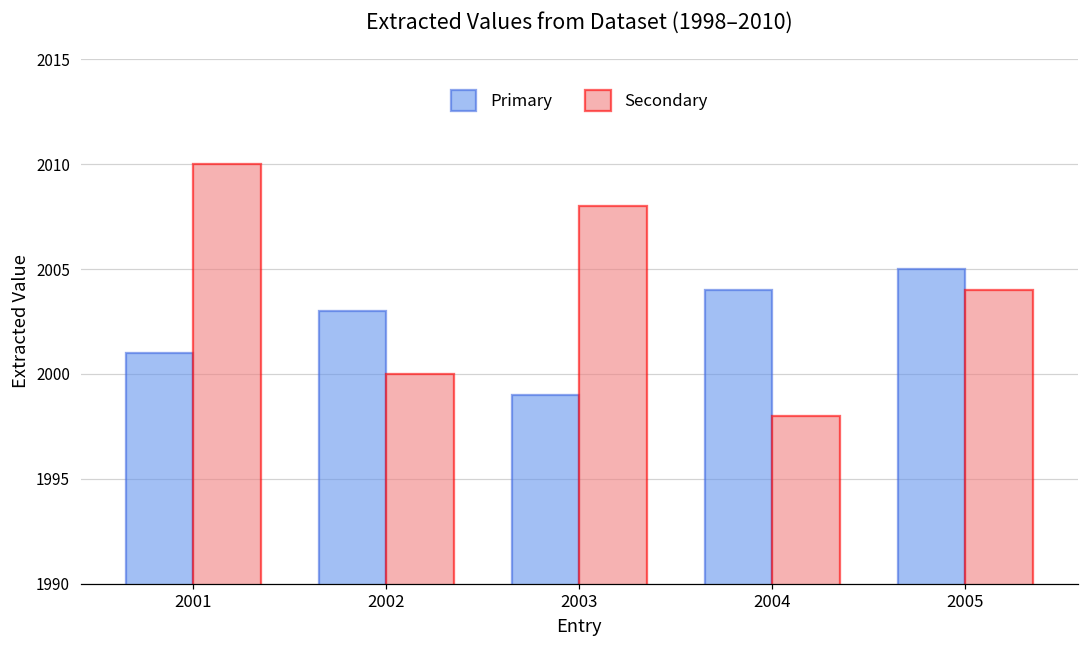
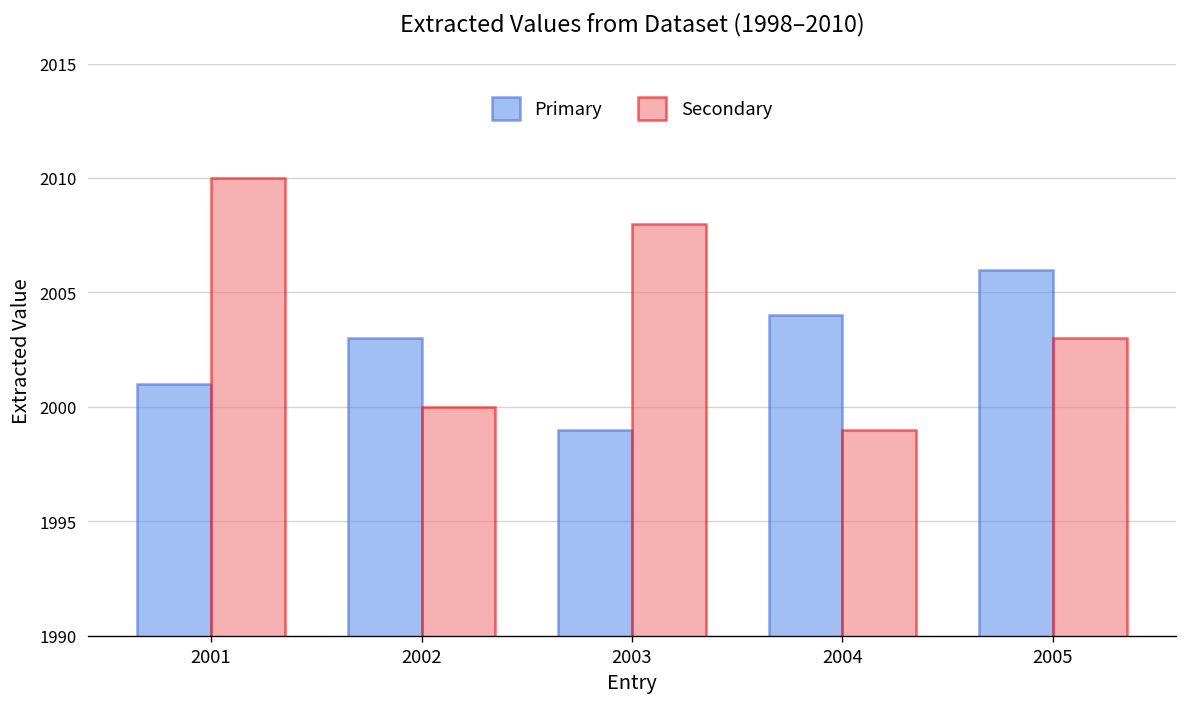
  {
    "Primary": {
      "2001": 2001,
      "2002": 2003,
      "2003": 1999,
      "2004": 2004,
-     "2005": 2005
+     "2005": 2006
    },
    "Secondary": {
      "2001": 2010,
      "2002": 2000,
      "2003": 2008,
-     "2004": 1998,
-     "2005": 2004
+     "2004": 1999,
+     "2005": 2003
    }
  }
